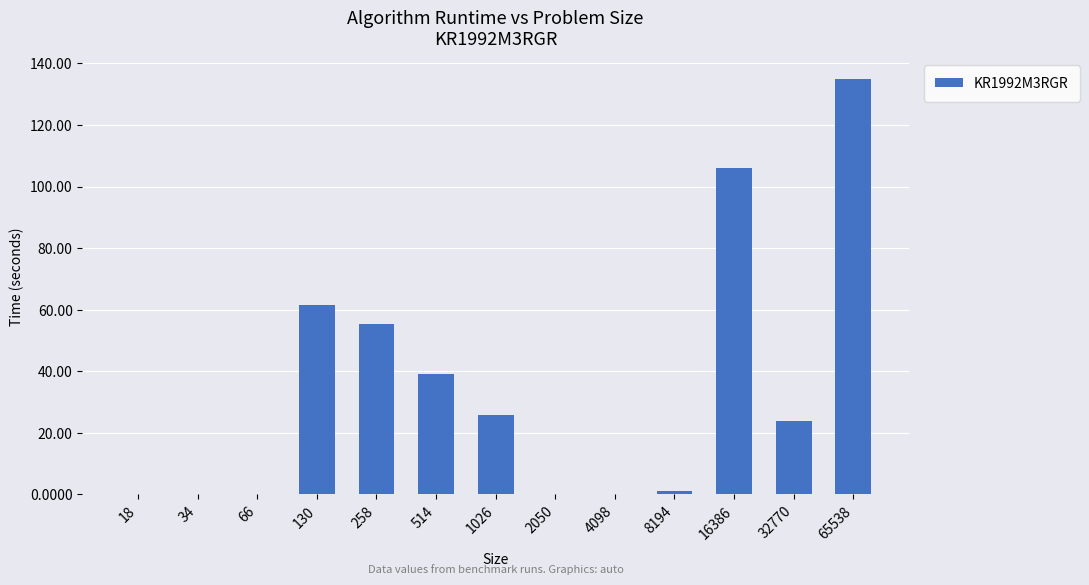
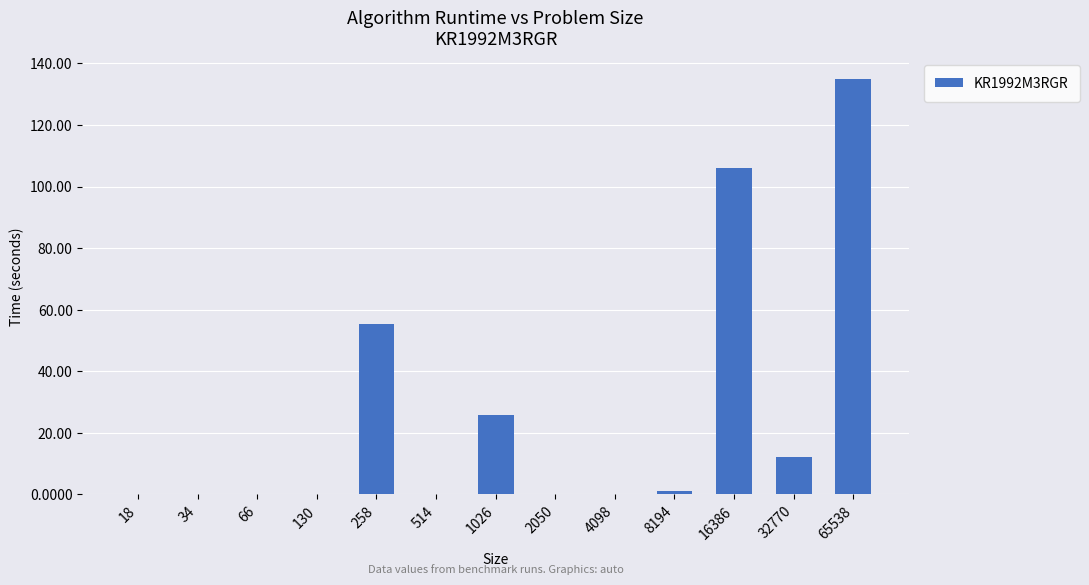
  {
-   "130": 62,
+   "130": 0,
    "258": 55,
-   "514": 39,
+   "514": 0,
    "1026": 26,
    "8194": 1,
    "16386": 106,
-   "32770": 24,
+   "32770": 12,
    "65538": 135
  }
